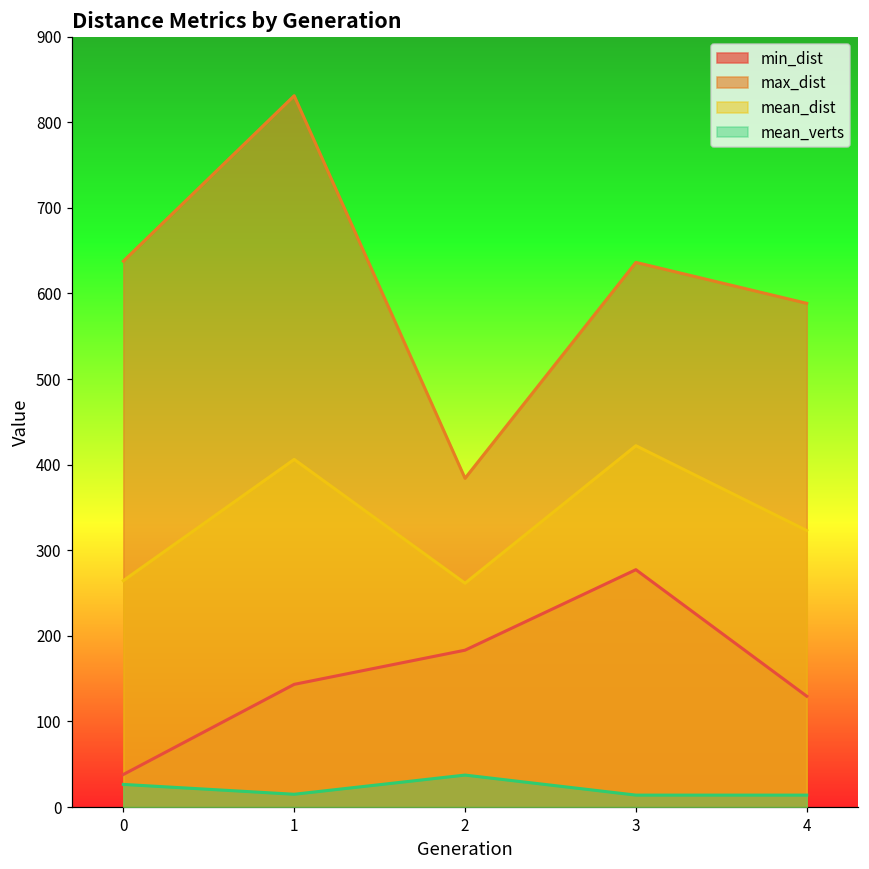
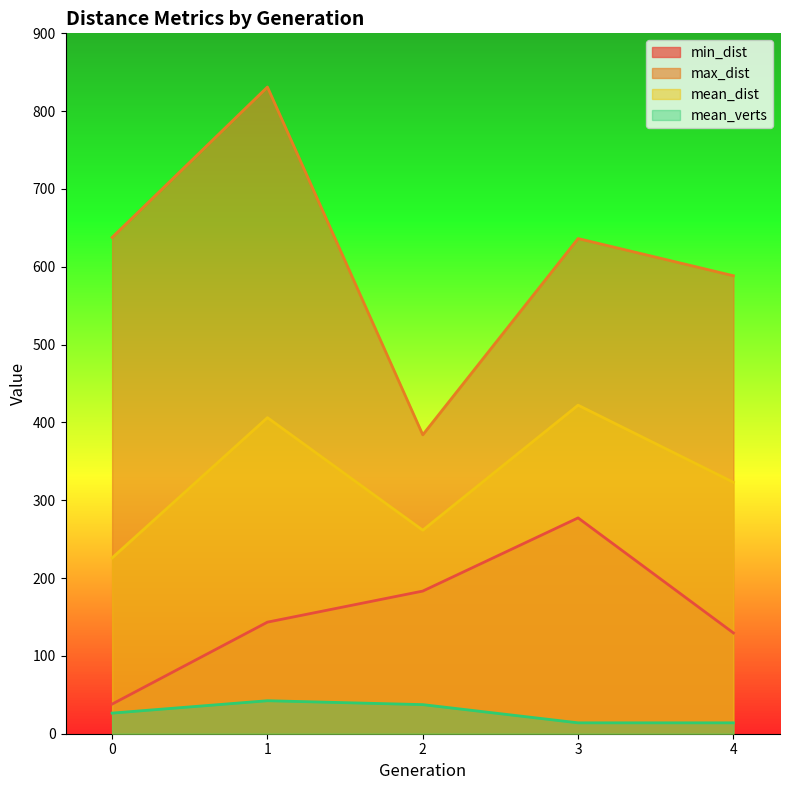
  {
    "mean_dist": {
-     "0": 260,
+     "0": 230,
      "1": 410,
      "2": 260,
      "3": 420,
      "4": 320
    },
    "mean_verts": {
      "0": 30,
-     "1": 20,
+     "1": 40,
      "2": 40,
      "3": 10,
      "4": 10
    }
  }
